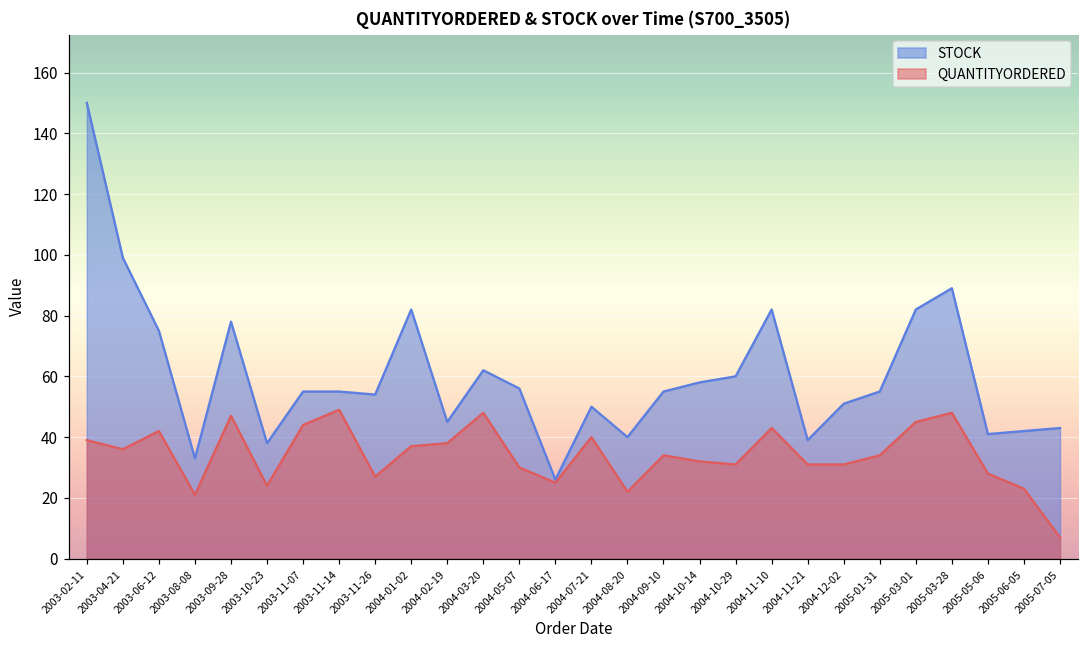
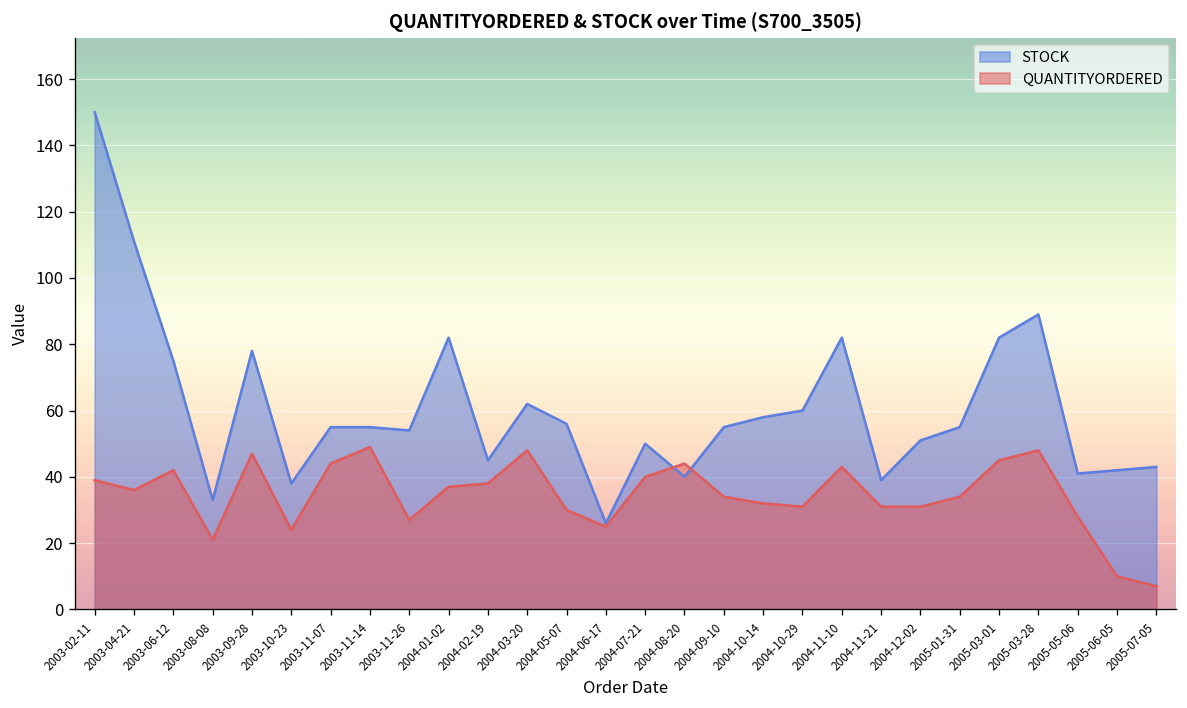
  {
    "STOCK": {
      "2003-02-11": 150,
-     "2003-04-21": 99,
+     "2003-04-21": 111,
      "2003-06-12": 75,
      "2003-08-08": 33,
      "2003-09-28": 78,
      "2003-10-23": 38,
      "2003-11-07": 55,
      "2003-11-14": 55,
      "2003-11-26": 54,
      "2004-01-02": 82,
      "2004-02-19": 45,
      "2004-03-20": 62,
      "2004-05-07": 56,
      "2004-06-17": 26,
      "2004-07-21": 50,
      "2004-08-20": 40,
      "2004-09-10": 55,
      "2004-10-14": 58,
      "2004-10-29": 60,
      "2004-11-10": 82,
      "2004-11-21": 39,
      "2004-12-02": 51,
      "2005-01-31": 55,
      "2005-03-01": 82,
      "2005-03-28": 89,
      "2005-05-06": 41,
      "2005-06-05": 42,
      "2005-07-05": 43
    },
    "QUANTITYORDERED": {
      "2003-02-11": 39,
      "2003-04-21": 36,
      "2003-06-12": 42,
      "2003-08-08": 21,
      "2003-09-28": 47,
      "2003-10-23": 24,
      "2003-11-07": 44,
      "2003-11-14": 49,
      "2003-11-26": 27,
      "2004-01-02": 37,
      "2004-02-19": 38,
      "2004-03-20": 48,
      "2004-05-07": 30,
      "2004-06-17": 25,
      "2004-07-21": 40,
-     "2004-08-20": 22,
+     "2004-08-20": 44,
      "2004-09-10": 34,
      "2004-10-14": 32,
      "2004-10-29": 31,
      "2004-11-10": 43,
      "2004-11-21": 31,
      "2004-12-02": 31,
      "2005-01-31": 34,
      "2005-03-01": 45,
      "2005-03-28": 48,
      "2005-05-06": 28,
-     "2005-06-05": 23,
+     "2005-06-05": 10,
      "2005-07-05": 7
    }
  }
